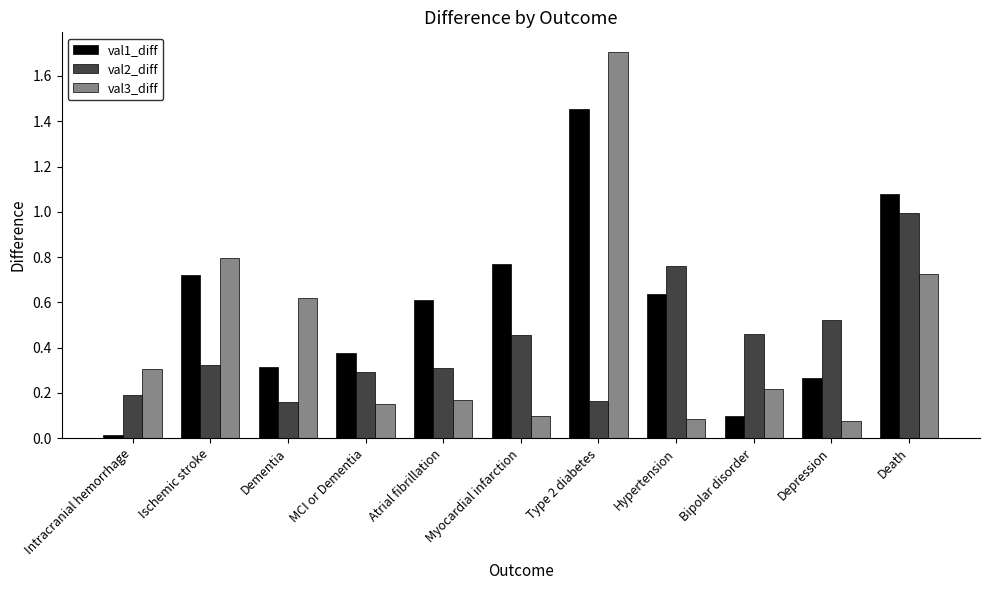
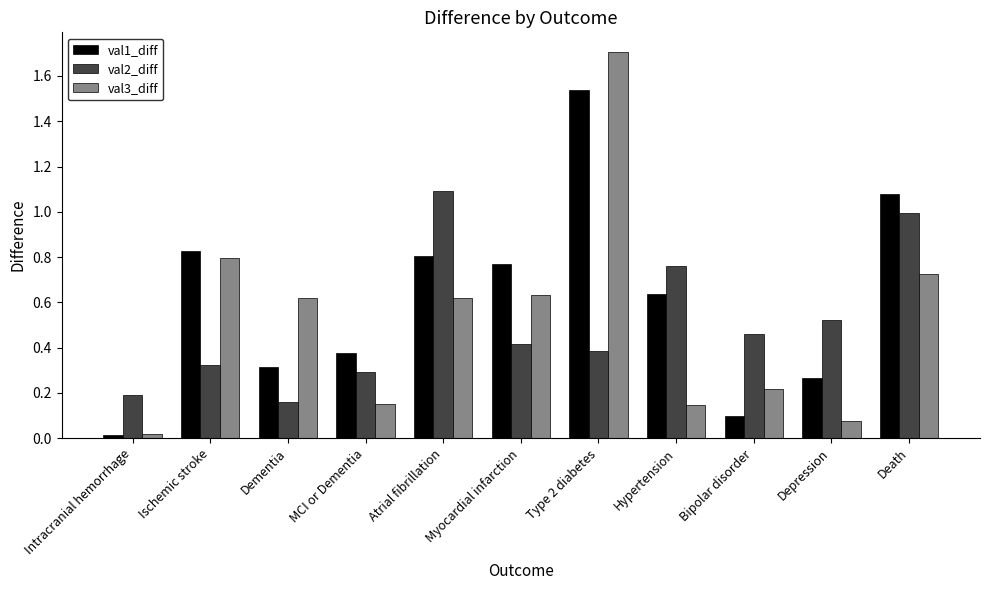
  {
    "val1_diff": {
      "Intracranial hemorrhage": 0.01,
-     "Ischemic stroke": 0.72,
+     "Ischemic stroke": 0.83,
      "Dementia": 0.31,
      "MCI or Dementia": 0.37,
-     "Atrial fibrillation": 0.61,
+     "Atrial fibrillation": 0.80,
      "Myocardial infarction": 0.77,
-     "Type 2 diabetes": 1.45,
+     "Type 2 diabetes": 1.54,
      "Hypertension": 0.64,
      "Bipolar disorder": 0.10,
      "Depression": 0.27,
      "Death": 1.08
    },
    "val2_diff": {
      "Intracranial hemorrhage": 0.19,
      "Ischemic stroke": 0.32,
      "Dementia": 0.16,
      "MCI or Dementia": 0.29,
-     "Atrial fibrillation": 0.31,
-     "Myocardial infarction": 0.46,
-     "Type 2 diabetes": 0.16,
+     "Atrial fibrillation": 1.09,
+     "Myocardial infarction": 0.42,
+     "Type 2 diabetes": 0.38,
      "Hypertension": 0.76,
      "Bipolar disorder": 0.46,
      "Depression": 0.52,
      "Death": 1.00
    },
    "val3_diff": {
-     "Intracranial hemorrhage": 0.30,
+     "Intracranial hemorrhage": 0.02,
      "Ischemic stroke": 0.80,
      "Dementia": 0.62,
      "MCI or Dementia": 0.15,
-     "Atrial fibrillation": 0.17,
-     "Myocardial infarction": 0.10,
+     "Atrial fibrillation": 0.62,
+     "Myocardial infarction": 0.63,
      "Type 2 diabetes": 1.71,
-     "Hypertension": 0.08,
+     "Hypertension": 0.15,
      "Bipolar disorder": 0.22,
      "Depression": 0.07,
      "Death": 0.72
    }
  }
